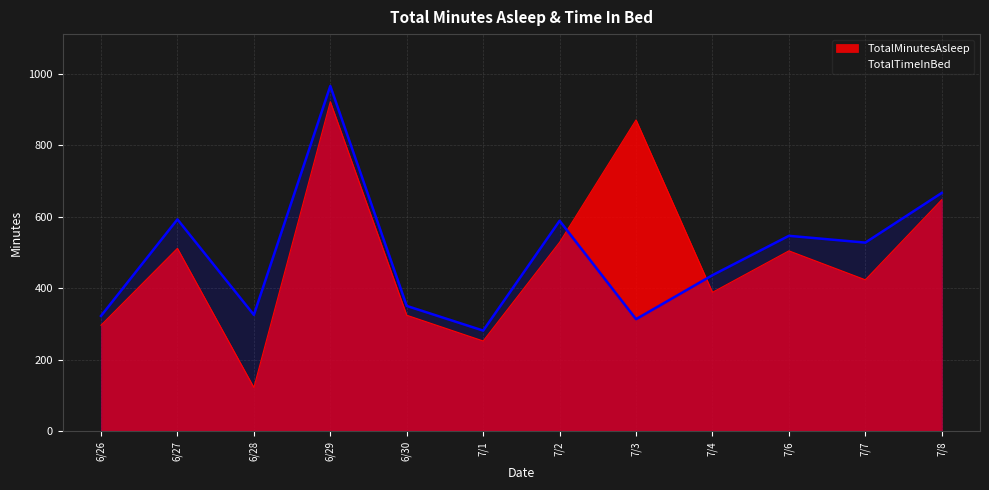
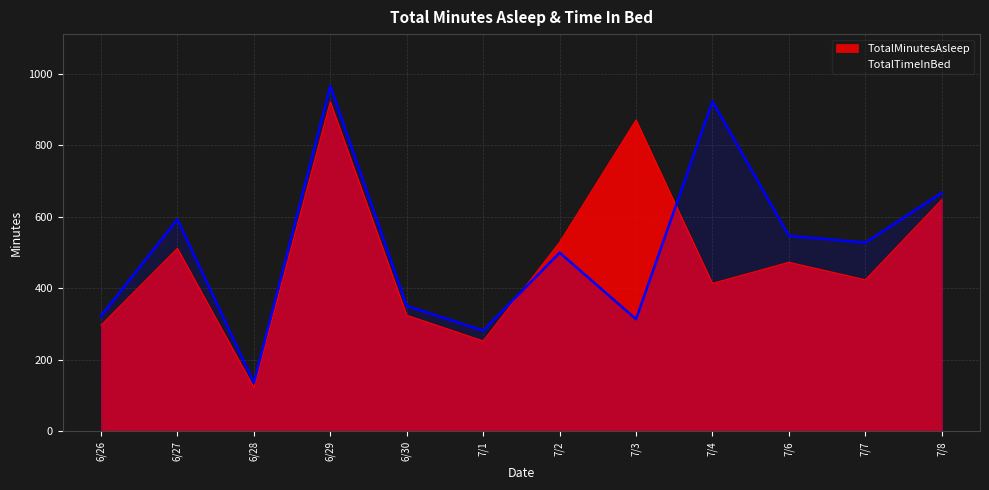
  {
    "TotalMinutesAsleep": {
      "6/26": 300,
      "6/27": 510,
      "6/28": 120,
      "6/29": 920,
      "6/30": 330,
      "7/1": 250,
      "7/2": 530,
      "7/3": 870,
-     "7/4": 390,
-     "7/6": 510,
+     "7/4": 410,
+     "7/6": 470,
      "7/7": 420,
      "7/8": 650
    },
    "TotalTimeInBed": {
      "6/26": 320,
      "6/27": 590,
-     "6/28": 330,
+     "6/28": 140,
      "6/29": 970,
      "6/30": 350,
      "7/1": 280,
-     "7/2": 590,
+     "7/2": 500,
      "7/3": 310,
-     "7/4": 440,
+     "7/4": 920,
      "7/6": 550,
      "7/7": 530,
      "7/8": 670
    }
  }
